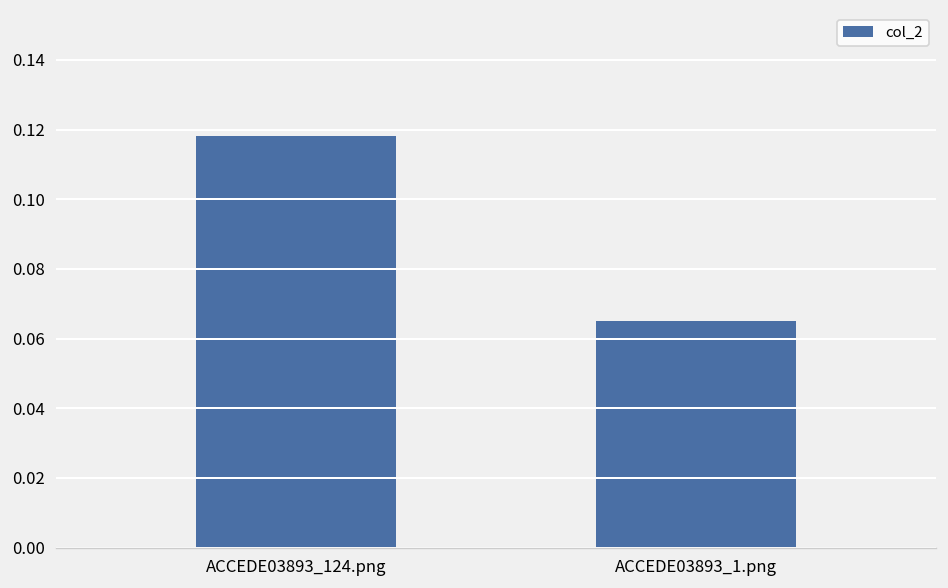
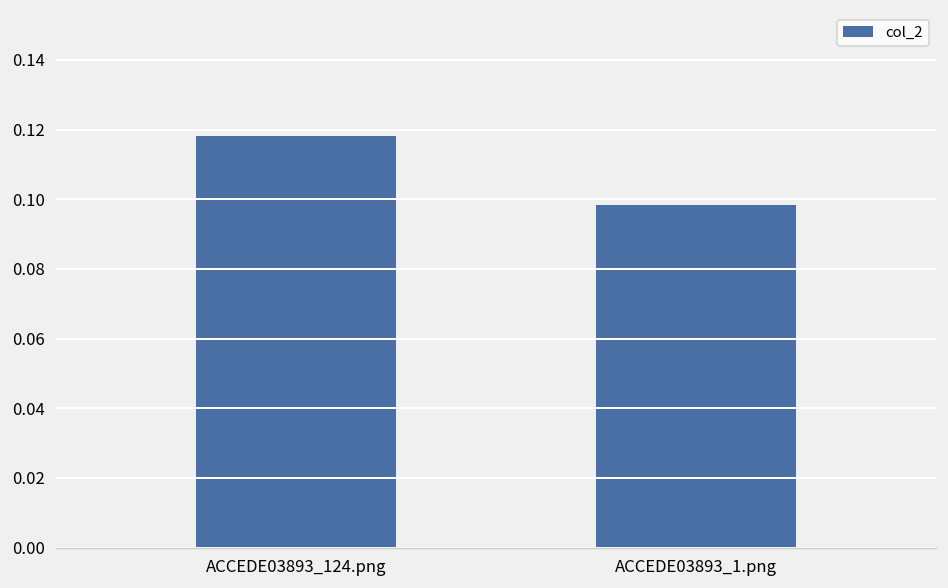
  {
    "ACCEDE03893_124.png": 0.118,
-   "ACCEDE03893_1.png": 0.065
+   "ACCEDE03893_1.png": 0.098
  }
